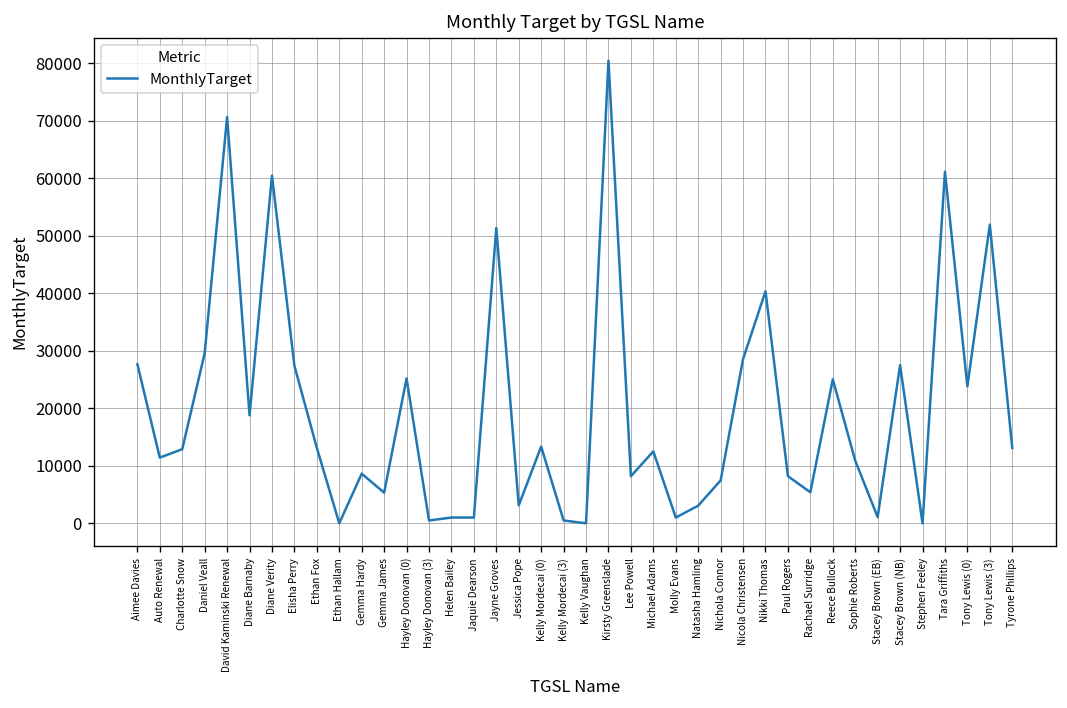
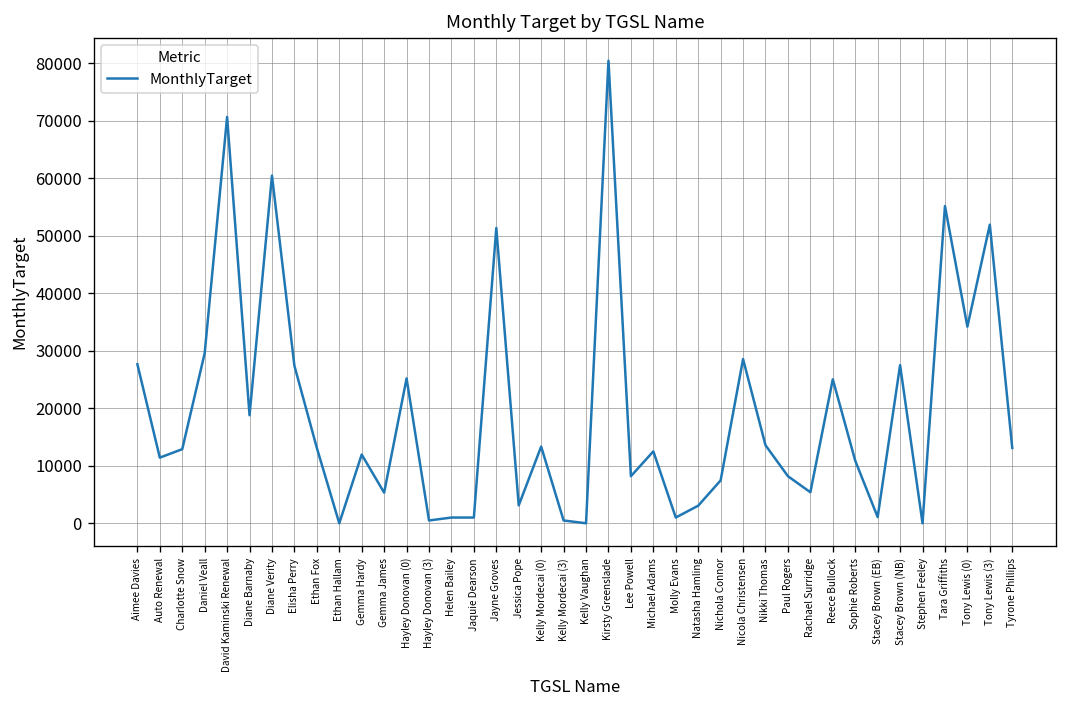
  {
    "Aimee Davies": 28000,
    "Auto Renewal": 11000,
    "Charlotte Snow": 13000,
    "Daniel Veall": 30000,
    "David Kaminski Renewal": 71000,
    "Diane Barnaby": 19000,
    "Diane Verity": 60000,
    "Elisha Perry": 27000,
    "Ethan Fox": 13000,
    "Ethan Hallam": 0,
-   "Gemma Hardy": 9000,
+   "Gemma Hardy": 12000,
    "Gemma James": 5000,
    "Hayley Donovan (0)": 25000,
    "Hayley Donovan (3)": 0,
    "Helen Bailey": 1000,
    "Jaquie Dearson": 1000,
    "Jayne Groves": 51000,
    "Jessica Pope": 3000,
    "Kelly Mordecai (0)": 13000,
    "Kelly Mordecai (3)": 0,
    "Kelly Vaughan": 0,
    "Kirsty Greenslade": 80000,
    "Lee Powell": 8000,
    "Michael Adams": 13000,
    "Molly Evans": 1000,
    "Natasha Hamling": 3000,
    "Nichola Connor": 7000,
    "Nicola Christensen": 29000,
-   "Nikki Thomas": 40000,
+   "Nikki Thomas": 14000,
    "Paul Rogers": 8000,
    "Rachael Surridge": 5000,
    "Reece Bullock": 25000,
    "Sophie Roberts": 11000,
    "Stacey Brown (EB)": 1000,
    "Stacey Brown (NB)": 28000,
    "Stephen Feeley": 0,
-   "Tara Griffiths": 61000,
-   "Tony Lewis (0)": 24000,
+   "Tara Griffiths": 55000,
+   "Tony Lewis (0)": 34000,
    "Tony Lewis (3)": 52000,
    "Tyrone Phillips": 13000
  }
